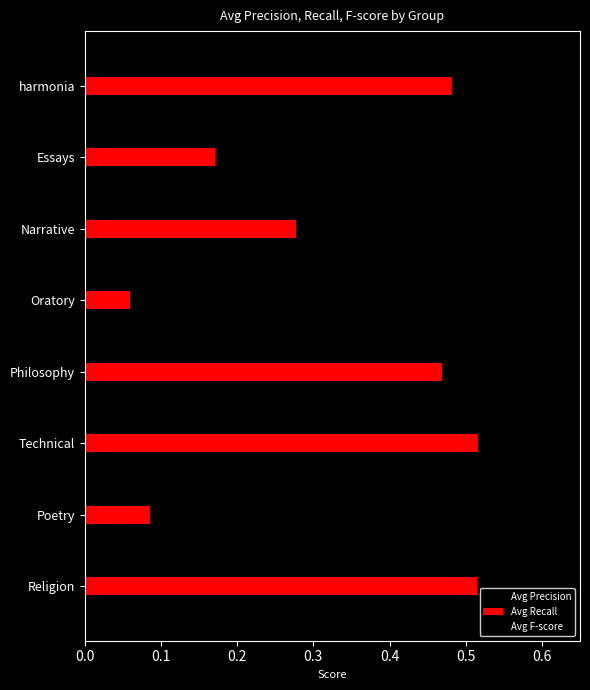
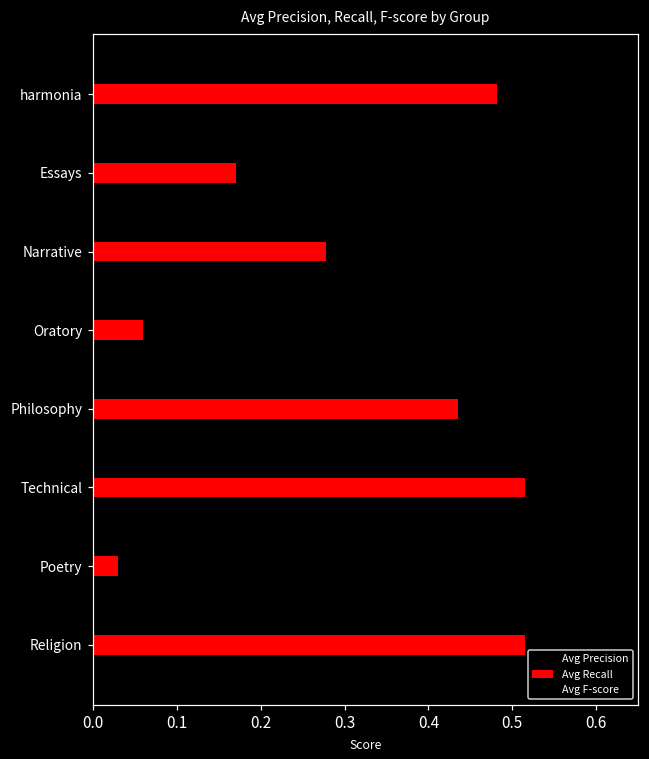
  {
    "Avg Recall": {
      "harmonia": 0.48,
      "Essays": 0.17,
      "Narrative": 0.28,
      "Oratory": 0.06,
-     "Philosophy": 0.47,
+     "Philosophy": 0.44,
      "Technical": 0.52,
-     "Poetry": 0.09,
+     "Poetry": 0.03,
      "Religion": 0.52
    }
  }
